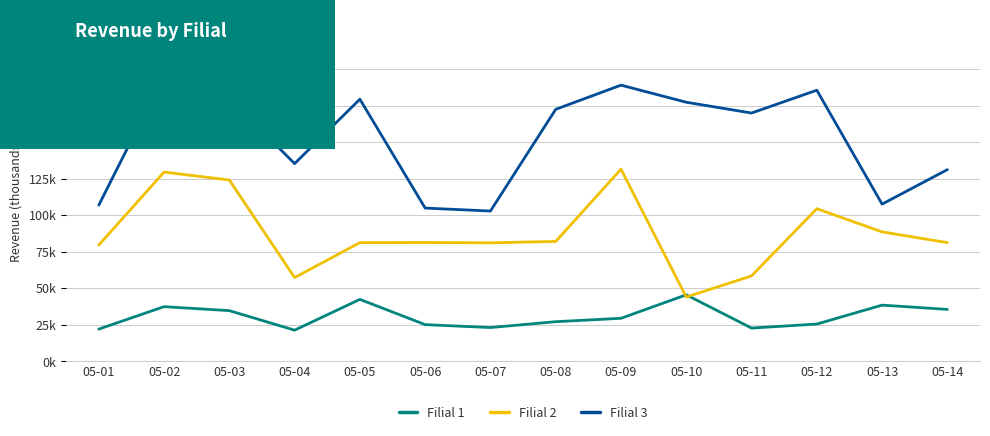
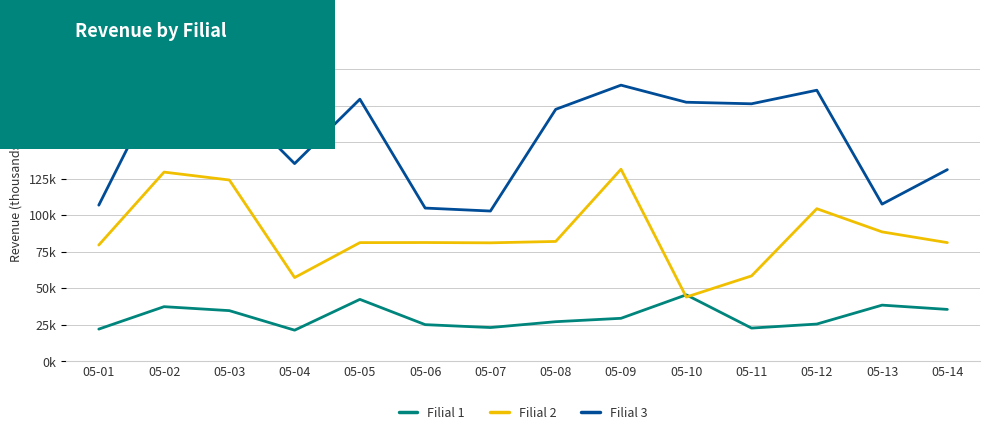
  {
    "Filial 1": {
      "05-01": 22000,
      "05-02": 37000,
      "05-03": 35000,
      "05-04": 21000,
      "05-05": 42000,
      "05-06": 25000,
      "05-07": 23000,
      "05-08": 27000,
      "05-09": 30000,
      "05-11": 23000,
      "05-12": 26000,
      "05-13": 39000,
      "05-14": 36000
    },
    "Filial 2": {
      "05-01": 80000,
      "05-02": 130000,
      "05-03": 124000,
      "05-04": 57000,
      "05-05": 81000,
      "05-06": 81000,
      "05-07": 81000,
      "05-08": 82000,
      "05-09": 131000,
      "05-11": 59000,
      "05-12": 104000,
      "05-13": 89000,
      "05-14": 81000
    },
    "Filial 3": {
      "05-01": 107000,
      "05-02": 196000,
      "05-03": 180000,
      "05-04": 135000,
      "05-05": 179000,
      "05-06": 105000,
      "05-07": 103000,
      "05-08": 172000,
      "05-09": 189000,
      "05-10": 177000,
-     "05-11": 170000,
+     "05-11": 176000,
      "05-12": 185000,
      "05-13": 108000,
      "05-14": 131000
    }
  }
